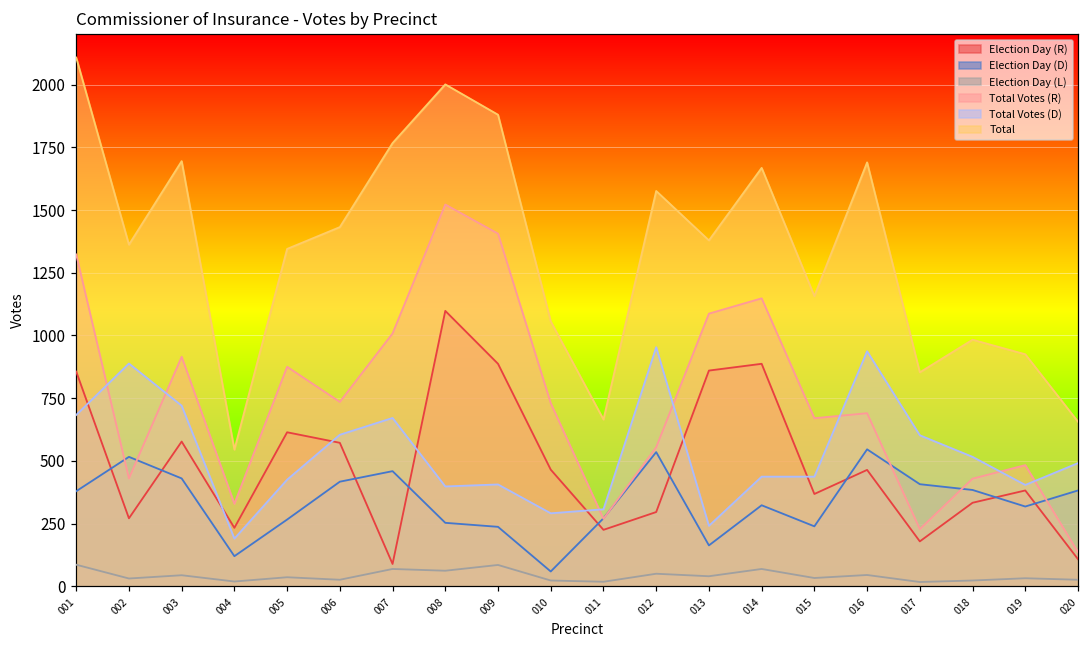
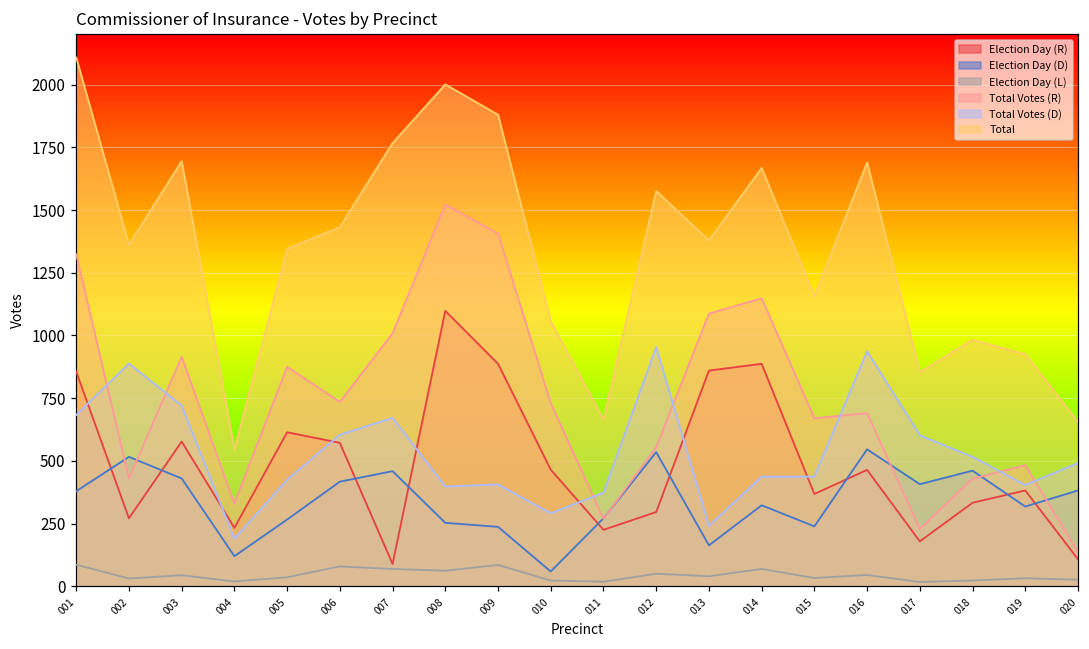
  {
    "Election Day (R)": {
      "001": 860,
      "002": 270,
      "003": 580,
      "004": 230,
      "005": 610,
      "006": 570,
      "007": 90,
      "008": 1100,
      "009": 890,
      "010": 470,
      "011": 230,
      "012": 300,
      "013": 860,
      "014": 890,
      "015": 370,
      "016": 460,
      "017": 180,
      "018": 330,
      "019": 380,
      "020": 110
    },
    "Election Day (D)": {
      "001": 380,
      "002": 520,
      "003": 430,
      "004": 120,
      "005": 270,
      "006": 420,
      "007": 460,
      "008": 250,
      "009": 240,
      "010": 60,
      "012": 540,
      "013": 160,
      "014": 320,
      "015": 240,
      "016": 550,
      "017": 410,
-     "018": 380,
+     "018": 460,
      "019": 320,
      "020": 380
    },
    "Election Day (L)": {
      "001": 90,
      "002": 30,
      "003": 40,
      "004": 20,
      "005": 40,
-     "006": 30,
+     "006": 80,
      "007": 70,
      "008": 60,
      "009": 90,
      "010": 20,
      "011": 20,
      "012": 50,
      "013": 40,
      "014": 70,
      "015": 30,
      "016": 50,
      "017": 20,
      "018": 20,
      "019": 30,
      "020": 30
    },
    "Total Votes (D)": {
      "001": 680,
      "002": 890,
      "003": 720,
      "004": 190,
      "005": 430,
      "006": 600,
      "007": 670,
      "008": 400,
      "009": 410,
      "010": 290,
-     "011": 310,
+     "011": 370,
      "012": 950,
      "013": 240,
      "014": 440,
      "015": 440,
      "016": 940,
      "017": 600,
      "018": 520,
      "019": 400,
      "020": 490
    }
  }
